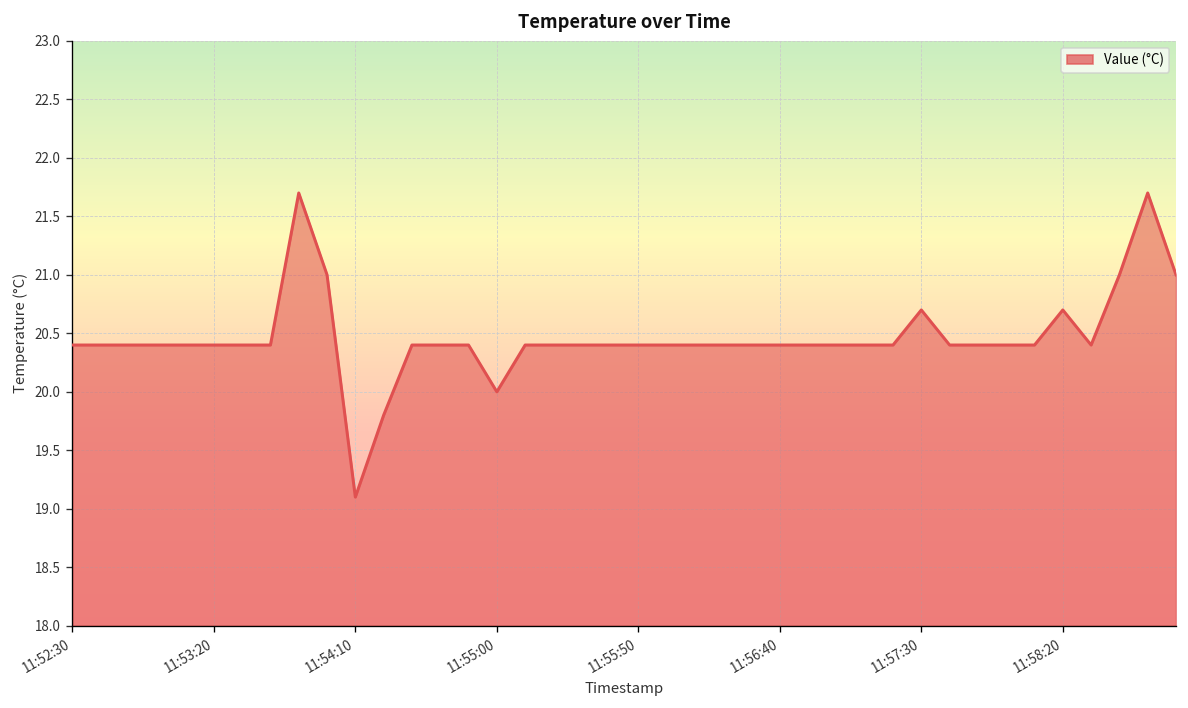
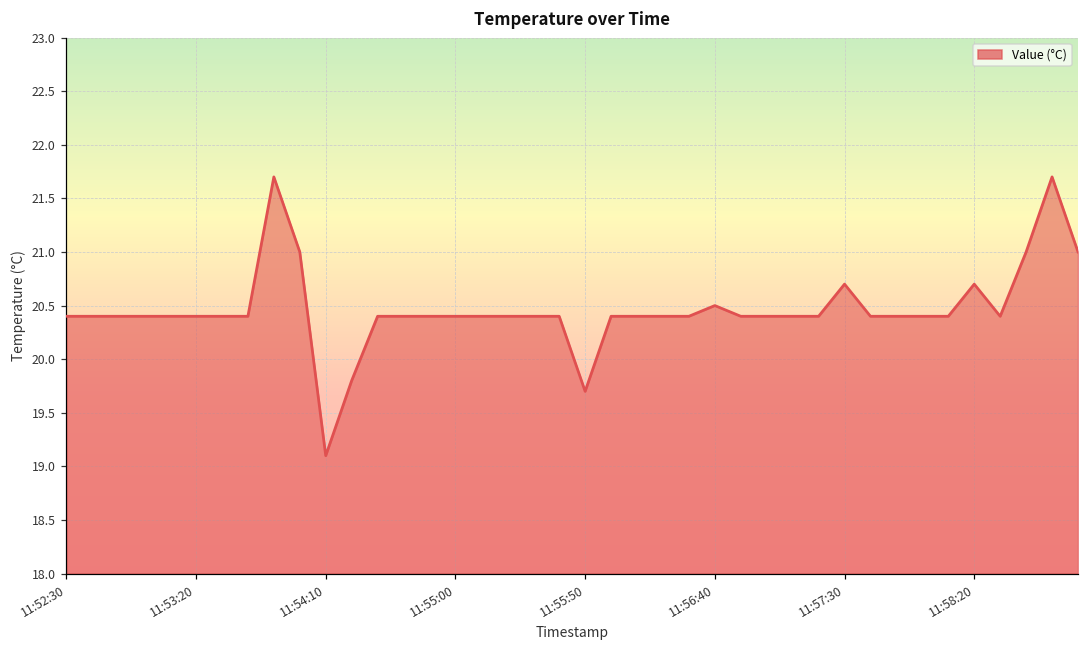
  {
    "11:52:30": 20.4,
    "11:53:20": 20.4,
    "11:54:10": 19.1,
-   "11:55:00": 20.0,
-   "11:55:50": 20.4,
-   "11:56:40": 20.4,
+   "11:55:00": 20.4,
+   "11:55:50": 19.7,
+   "11:56:40": 20.5,
    "11:57:30": 20.7,
    "11:58:20": 20.7
  }
